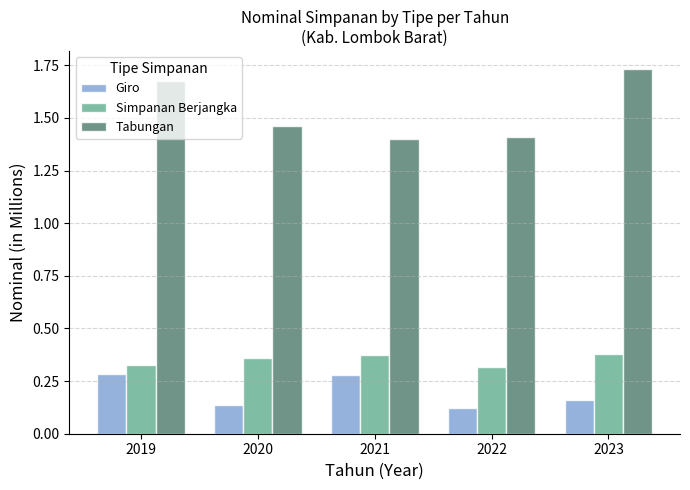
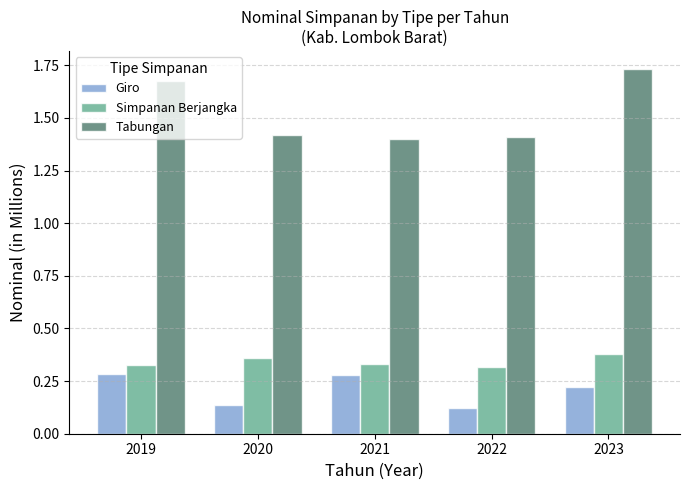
  {
    "Giro": {
      "2019": 0.28,
      "2020": 0.14,
      "2021": 0.28,
      "2022": 0.12,
-     "2023": 0.16
+     "2023": 0.22
    },
    "Simpanan Berjangka": {
      "2019": 0.33,
      "2020": 0.36,
-     "2021": 0.37,
+     "2021": 0.33,
      "2022": 0.32,
      "2023": 0.38
    },
    "Tabungan": {
-     "2020": 1.46,
+     "2020": 1.42,
      "2021": 1.40,
      "2022": 1.41,
      "2023": 1.73
    }
  }
